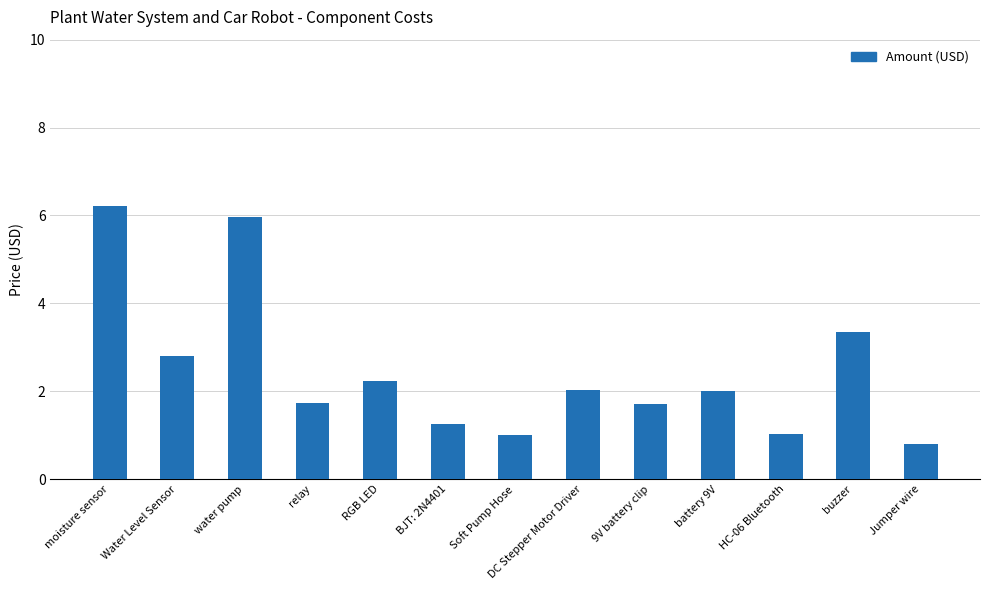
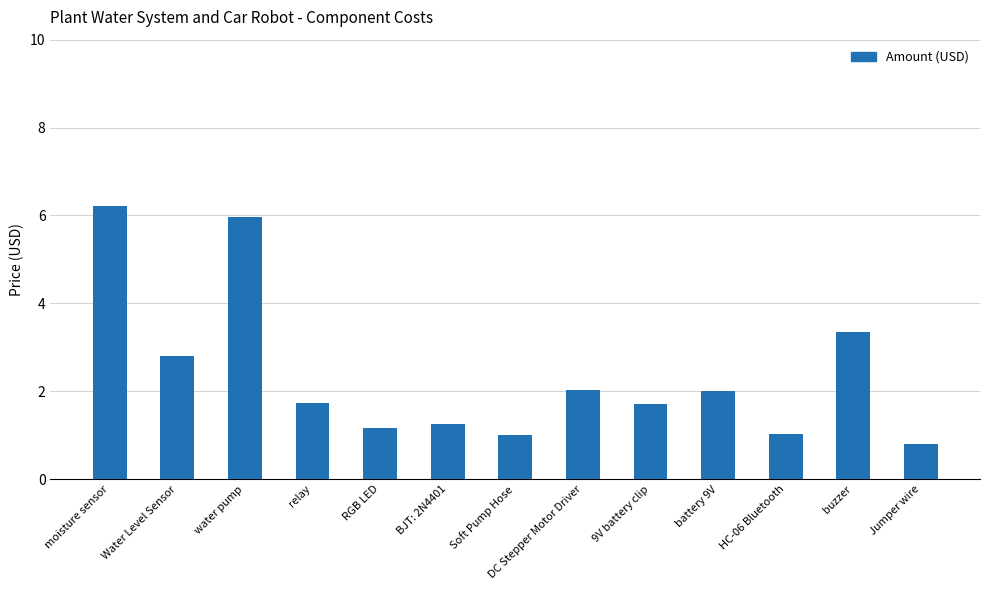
  {
    "moisture sensor": 6.2,
    "Water Level Sensor": 2.8,
    "water pump": 6.0,
    "relay": 1.7,
-   "RGB LED": 2.2,
+   "RGB LED": 1.2,
    "BJT: 2N4401": 1.3,
    "Soft Pump Hose": 1.0,
    "DC Stepper Motor Driver": 2.0,
    "9V battery clip": 1.7,
    "battery 9V": 2.0,
    "HC-06 Bluetooth": 1.0,
    "buzzer": 3.4,
    "Jumper wire": 0.8
  }
